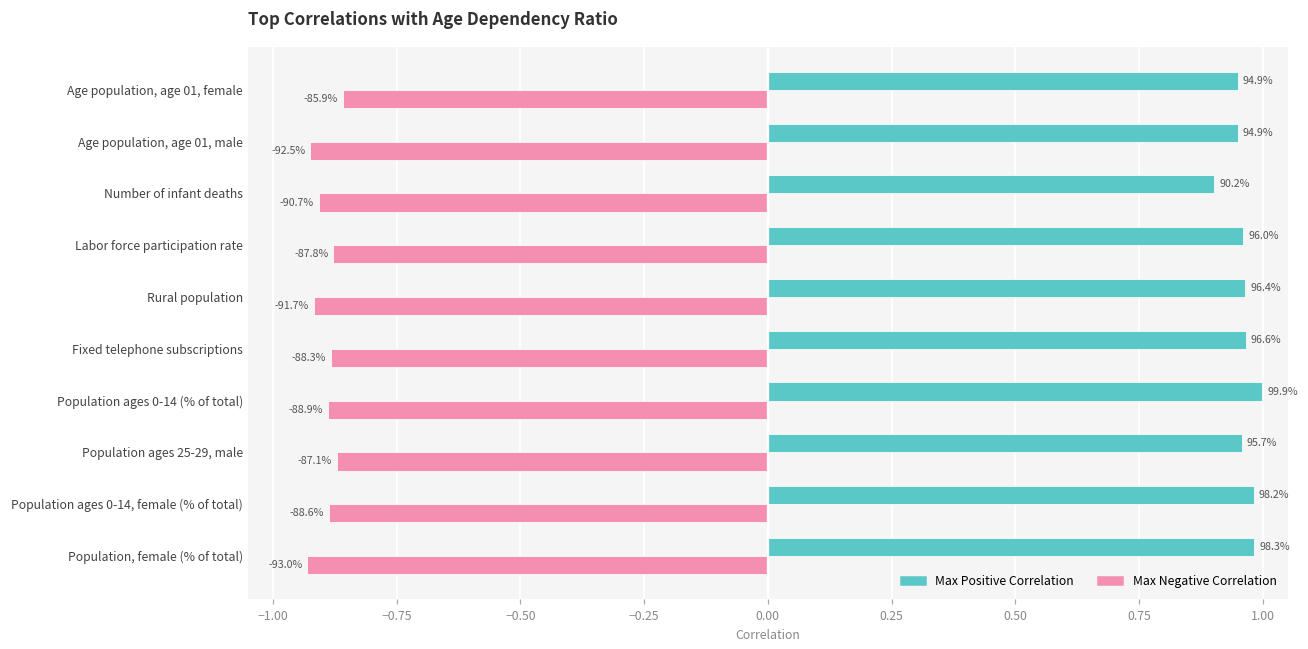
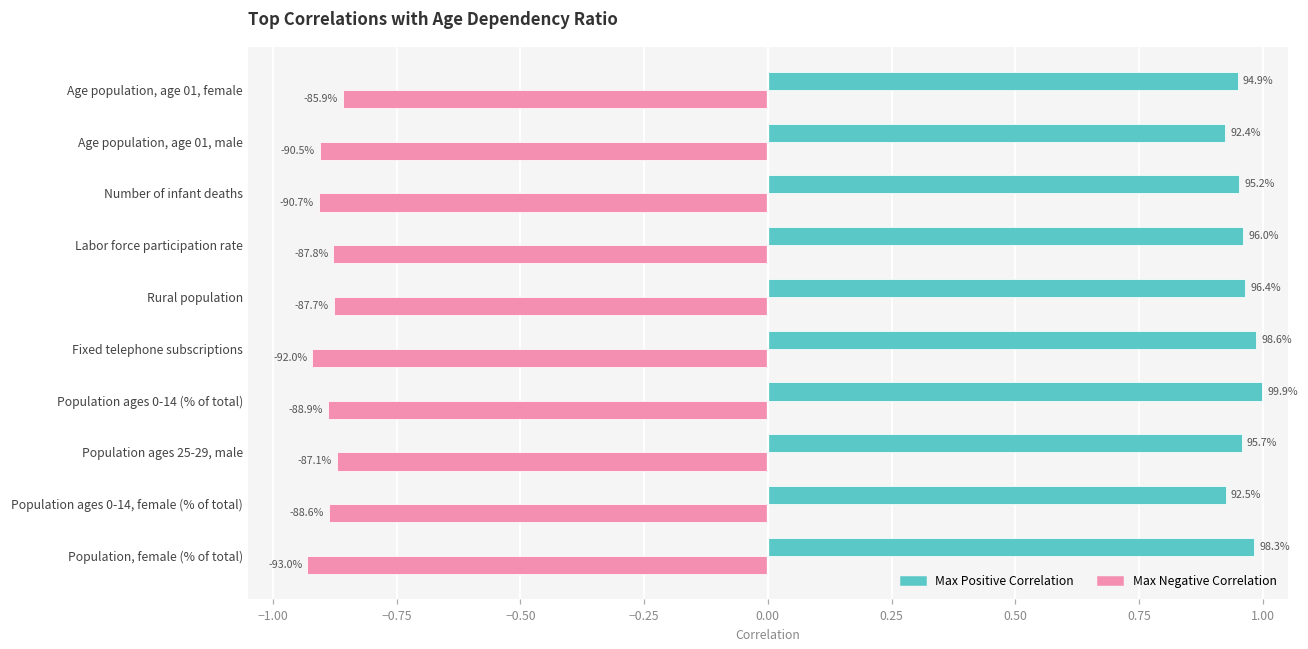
  {
    "Max Positive Correlation": {
      "Age population, age 01, female": "94.9%",
-     "Age population, age 01, male": "94.9%",
-     "Number of infant deaths": "90.2%",
+     "Age population, age 01, male": "92.4%",
+     "Number of infant deaths": "95.2%",
      "Labor force participation rate": "96.0%",
      "Rural population": "96.4%",
-     "Fixed telephone subscriptions": "96.6%",
+     "Fixed telephone subscriptions": "98.6%",
      "Population ages 0-14 (% of total)": "99.9%",
      "Population ages 25-29, male": "95.7%",
-     "Population ages 0-14, female (% of total)": "98.2%",
+     "Population ages 0-14, female (% of total)": "92.5%",
      "Population, female (% of total)": "98.3%"
    },
    "Max Negative Correlation": {
      "Age population, age 01, female": "-85.9%",
-     "Age population, age 01, male": "-92.5%",
+     "Age population, age 01, male": "-90.5%",
      "Number of infant deaths": "-90.7%",
      "Labor force participation rate": "-87.8%",
-     "Rural population": "-91.7%",
-     "Fixed telephone subscriptions": "-88.3%",
+     "Rural population": "-87.7%",
+     "Fixed telephone subscriptions": "-92.0%",
      "Population ages 0-14 (% of total)": "-88.9%",
      "Population ages 25-29, male": "-87.1%",
      "Population ages 0-14, female (% of total)": "-88.6%",
      "Population, female (% of total)": "-93.0%"
    }
  }
